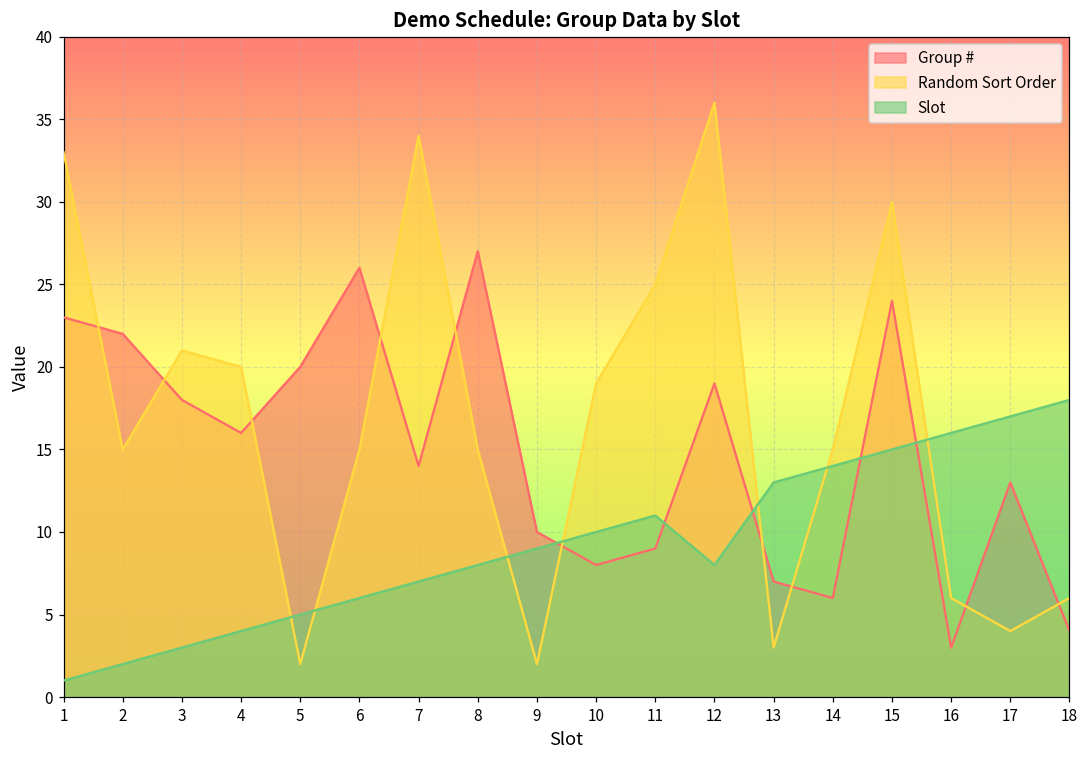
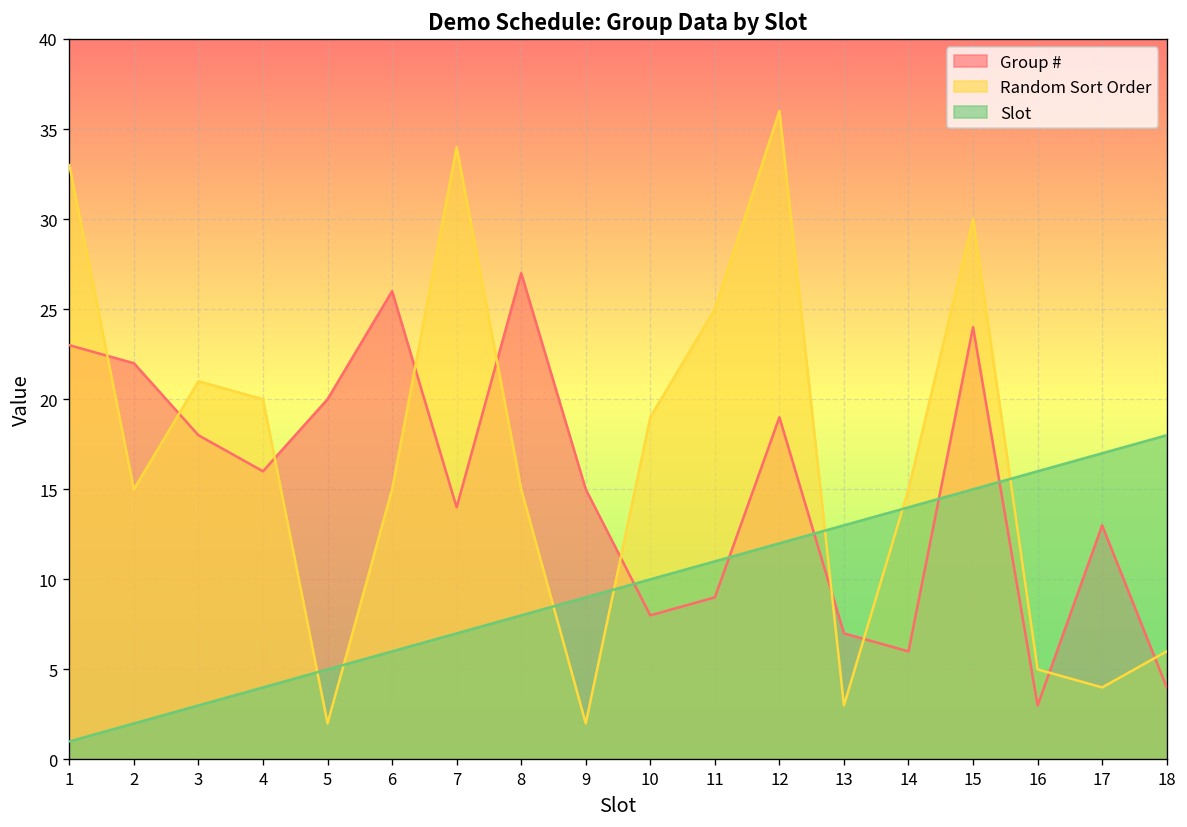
  {
    "Group #": {
      "1": 23,
      "2": 22,
      "3": 18,
      "4": 16,
      "5": 20,
      "6": 26,
      "7": 14,
      "8": 27,
-     "9": 10,
+     "9": 15,
      "10": 8,
      "11": 9,
      "12": 19,
      "13": 7,
      "14": 6,
      "15": 24,
      "16": 3,
      "17": 13,
      "18": 4
    },
    "Random Sort Order": {
      "1": 33,
      "2": 15,
      "3": 21,
      "4": 20,
      "5": 2,
      "6": 15,
      "7": 34,
      "8": 15,
      "9": 2,
      "10": 19,
      "11": 25,
      "12": 36,
      "13": 3,
      "14": 15,
      "15": 30,
-     "16": 6,
+     "16": 5,
      "17": 4,
      "18": 6
    },
    "Slot": {
      "1": 1,
      "2": 2,
      "3": 3,
      "4": 4,
      "5": 5,
      "6": 6,
      "7": 7,
      "8": 8,
      "9": 9,
      "10": 10,
      "11": 11,
-     "12": 8,
+     "12": 12,
      "13": 13,
      "14": 14,
      "15": 15,
      "16": 16,
      "17": 17,
      "18": 18
    }
  }
